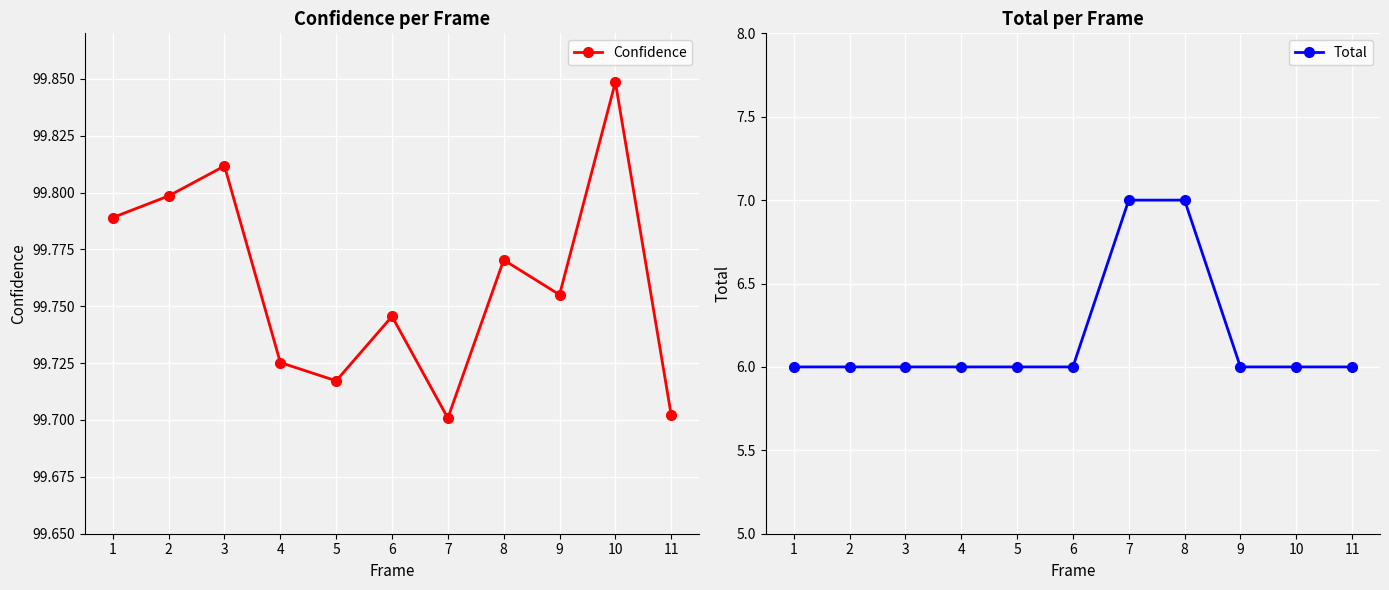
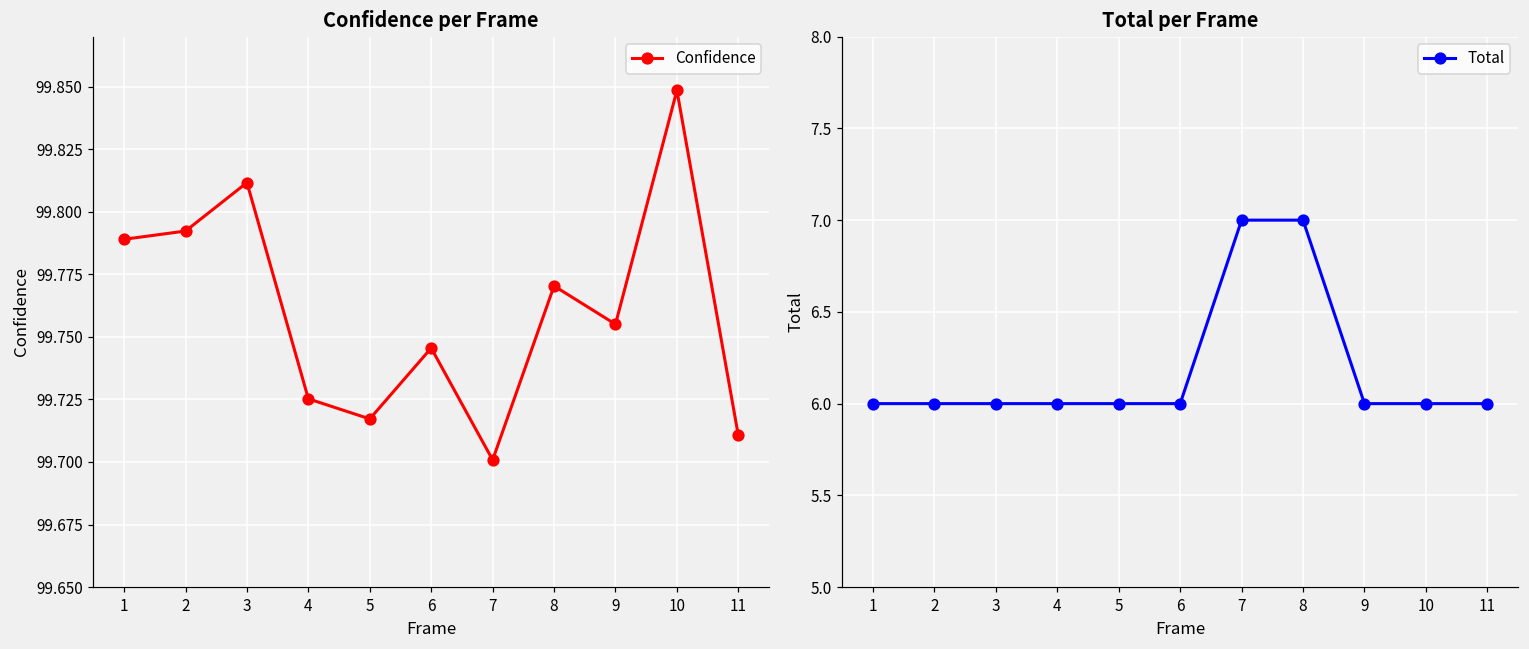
  {
    "Confidence per Frame": {
      "1": 99.789,
-     "2": 99.799,
+     "2": 99.792,
      "3": 99.812,
      "4": 99.725,
      "5": 99.717,
      "6": 99.746,
      "7": 99.701,
      "8": 99.770,
      "9": 99.755,
      "10": 99.849,
-     "11": 99.702
+     "11": 99.711
    },
    "Total per Frame": {
      "1": 6.00,
      "2": 6.00,
      "3": 6.00,
      "4": 6.00,
      "5": 6.00,
      "6": 6.00,
      "7": 7.00,
      "8": 7.00,
      "9": 6.00,
      "10": 6.00,
      "11": 6.00
    }
  }
